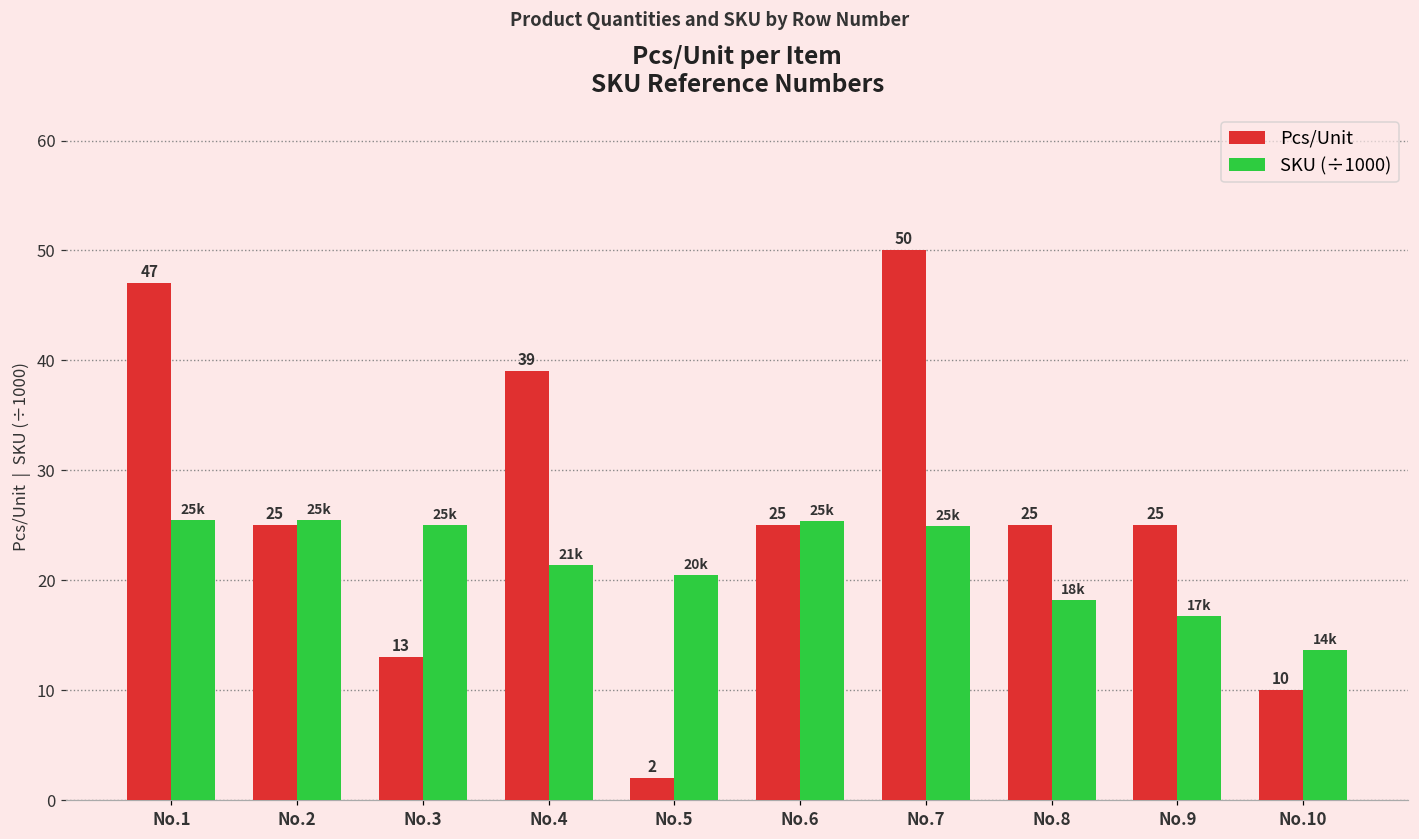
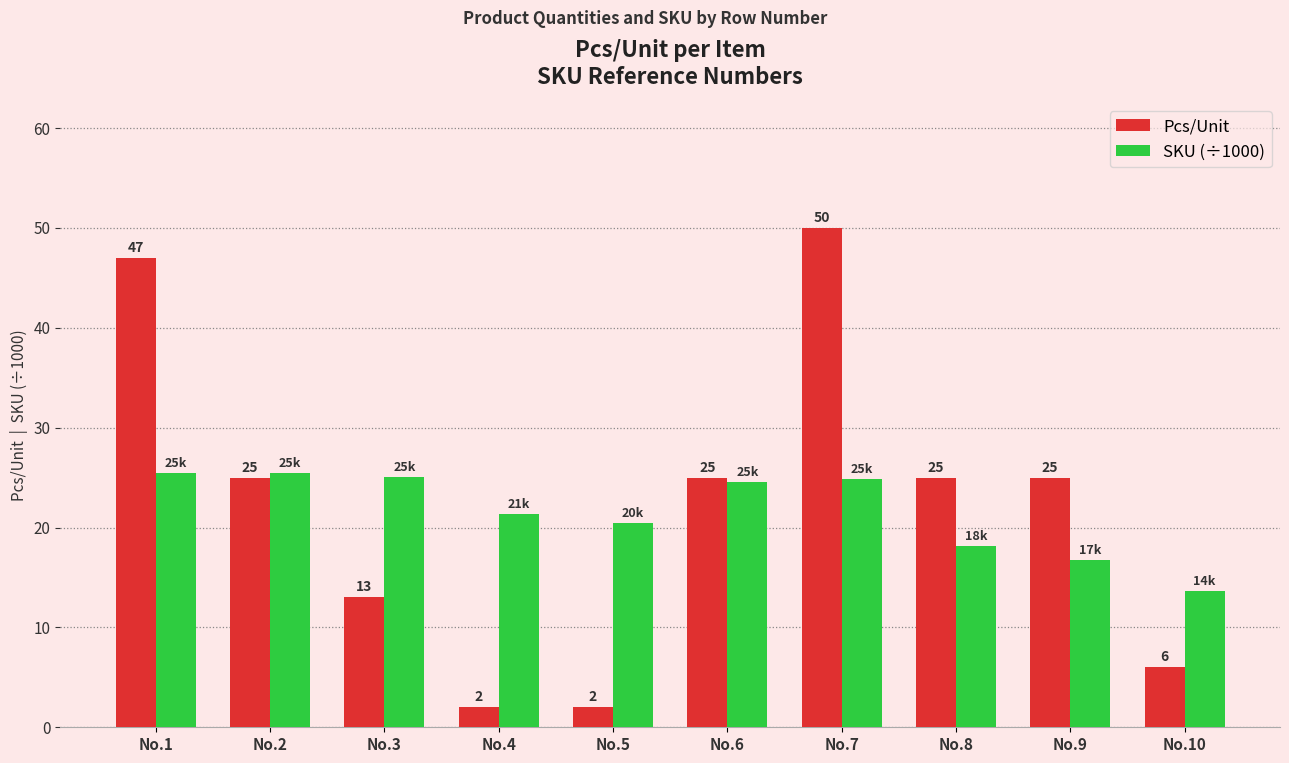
  {
    "Pcs/Unit": {
      "No.1": 47,
      "No.2": 25,
      "No.3": 13,
-     "No.4": 39,
+     "No.4": 2,
      "No.5": 2,
      "No.6": 25,
      "No.7": 50,
      "No.8": 25,
      "No.9": 25,
-     "No.10": 10
+     "No.10": 6
    },
    "SKU (÷1000)": {
-     "No.6": 25.3
+     "No.6": 24.5
    }
  }
